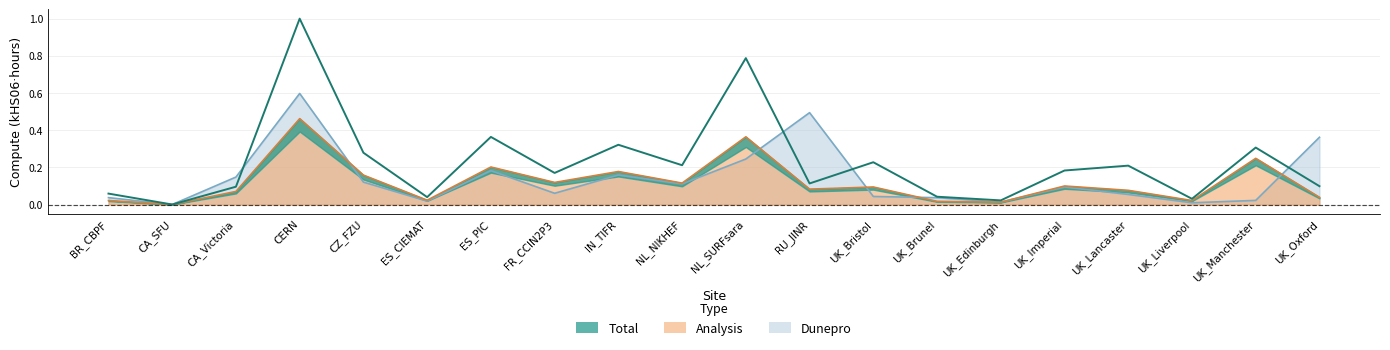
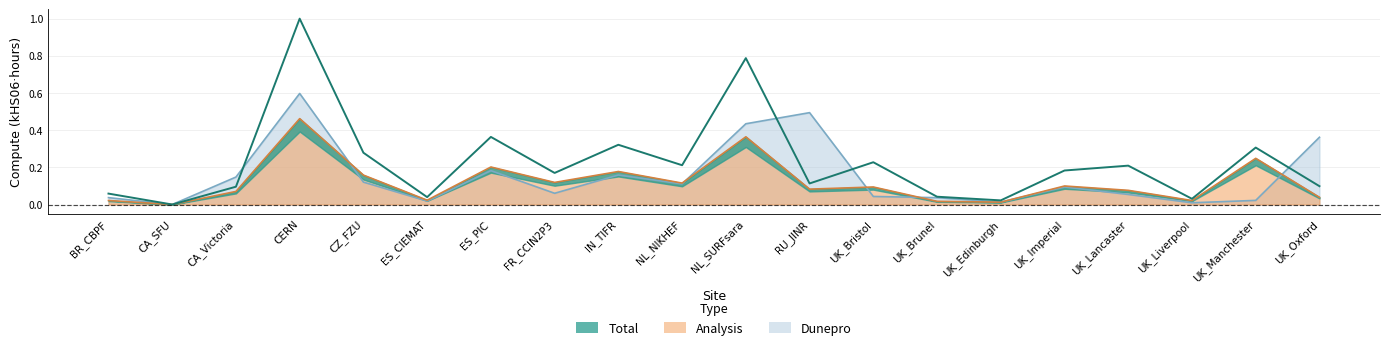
  {
    "Dunepro": {
      "BR_CBPF": 0.04,
      "CA_Victoria": 0.15,
      "CERN": 0.60,
      "CZ_FZU": 0.12,
      "ES_PIC": 0.18,
      "FR_CCIN2P3": 0.06,
      "IN_TIFR": 0.16,
-     "NL_SURFsara": 0.24,
+     "NL_SURFsara": 0.43,
      "RU_JINR": 0.49,
      "UK_Bristol": 0.04,
      "UK_Lancaster": 0.05,
      "UK_Manchester": 0.02,
      "UK_Oxford": 0.36
    }
  }
